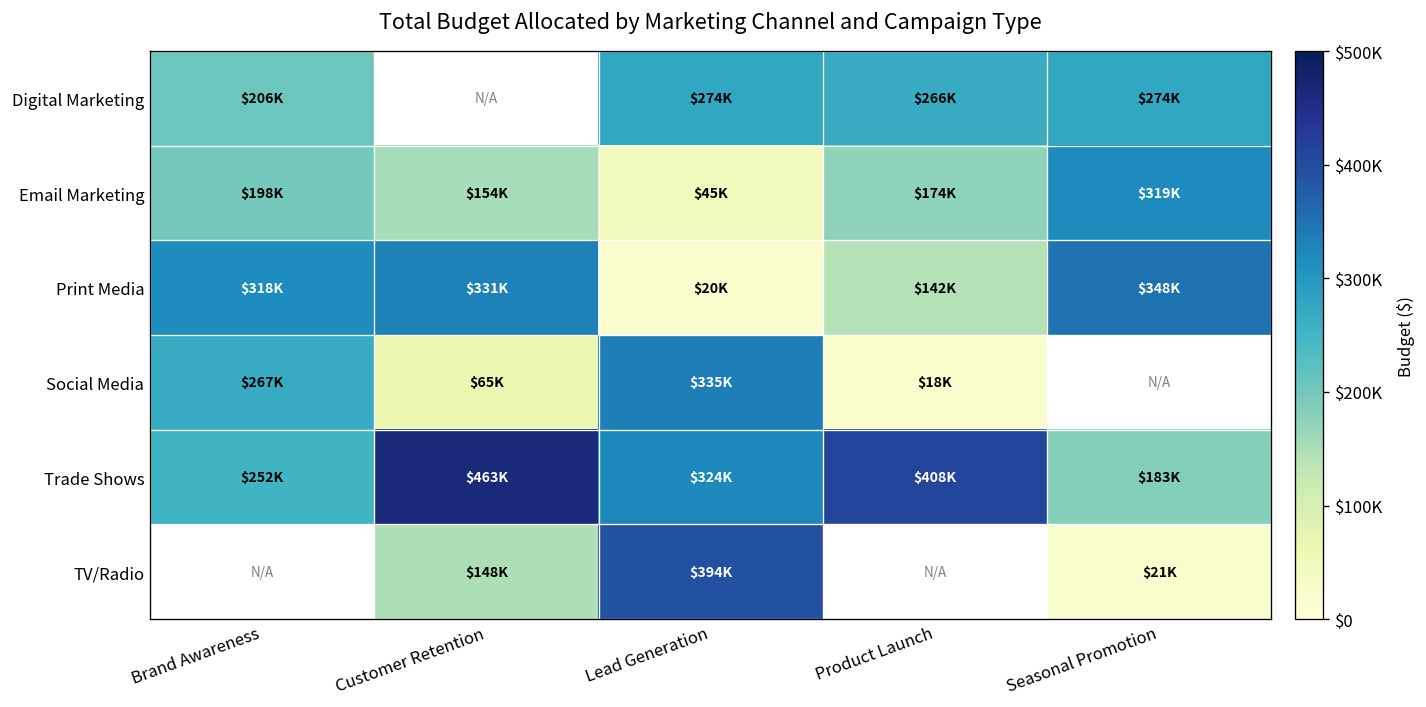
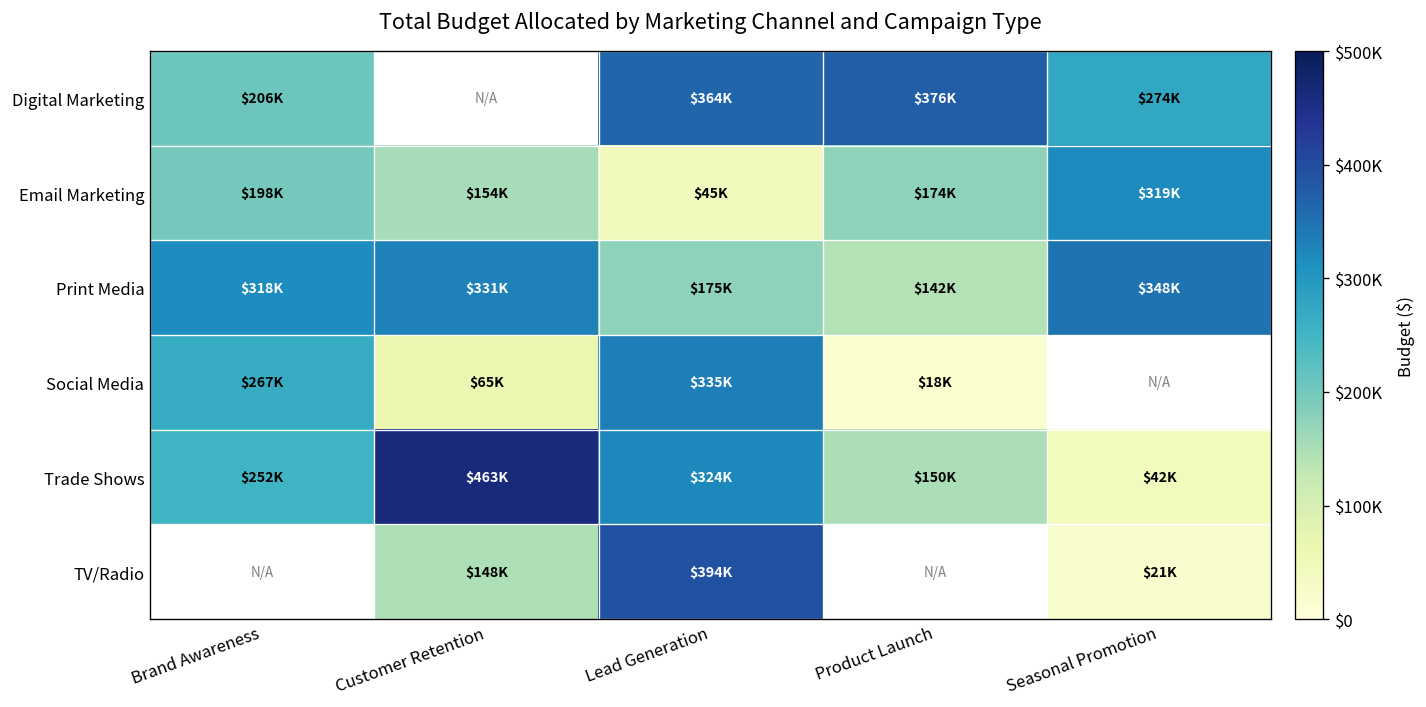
  {
    "Digital Marketing": {
      "Brand Awareness": "$206K",
-     "Lead Generation": "$274K",
-     "Product Launch": "$266K",
+     "Lead Generation": "$364K",
+     "Product Launch": "$376K",
      "Seasonal Promotion": "$274K"
    },
    "Email Marketing": {
      "Brand Awareness": "$198K",
      "Customer Retention": "$154K",
      "Lead Generation": "$45K",
      "Product Launch": "$174K",
      "Seasonal Promotion": "$319K"
    },
    "Print Media": {
      "Brand Awareness": "$318K",
      "Customer Retention": "$331K",
-     "Lead Generation": "$20K",
+     "Lead Generation": "$175K",
      "Product Launch": "$142K",
      "Seasonal Promotion": "$348K"
    },
    "Social Media": {
      "Brand Awareness": "$267K",
      "Customer Retention": "$65K",
      "Lead Generation": "$335K",
      "Product Launch": "$18K"
    },
    "Trade Shows": {
      "Brand Awareness": "$252K",
      "Customer Retention": "$463K",
      "Lead Generation": "$324K",
-     "Product Launch": "$408K",
-     "Seasonal Promotion": "$183K"
+     "Product Launch": "$150K",
+     "Seasonal Promotion": "$42K"
    },
    "TV/Radio": {
      "Customer Retention": "$148K",
      "Lead Generation": "$394K",
      "Seasonal Promotion": "$21K"
    }
  }
